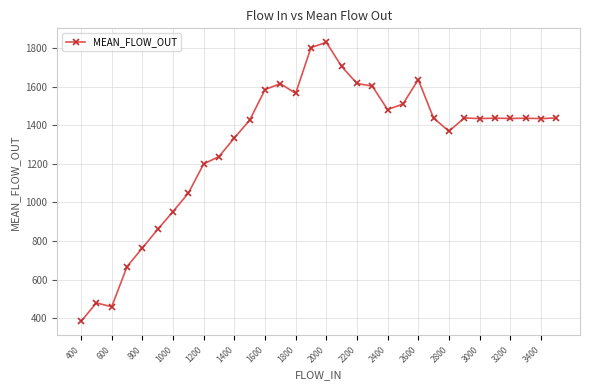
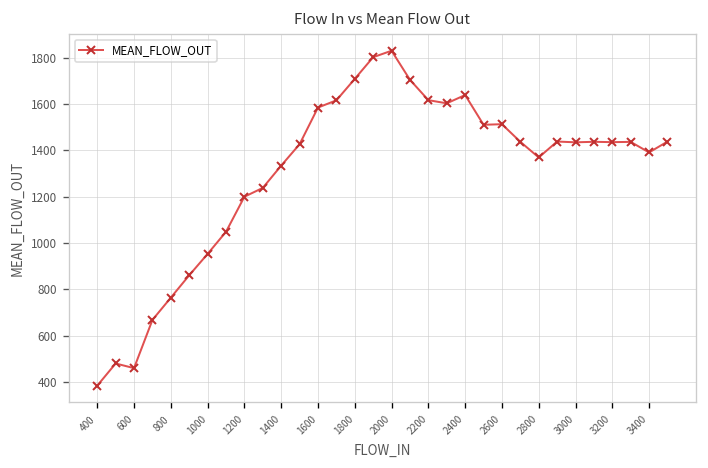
  {
    "400": 380,
    "600": 460,
    "800": 760,
    "1000": 950,
    "1200": 1200,
    "1400": 1330,
    "1600": 1580,
-   "1800": 1560,
+   "1800": 1710,
    "2000": 1830,
    "2200": 1620,
-   "2400": 1480,
-   "2600": 1640,
+   "2400": 1640,
+   "2600": 1510,
    "2800": 1370,
    "3000": 1430,
    "3200": 1430,
-   "3400": 1430
+   "3400": 1390
  }
